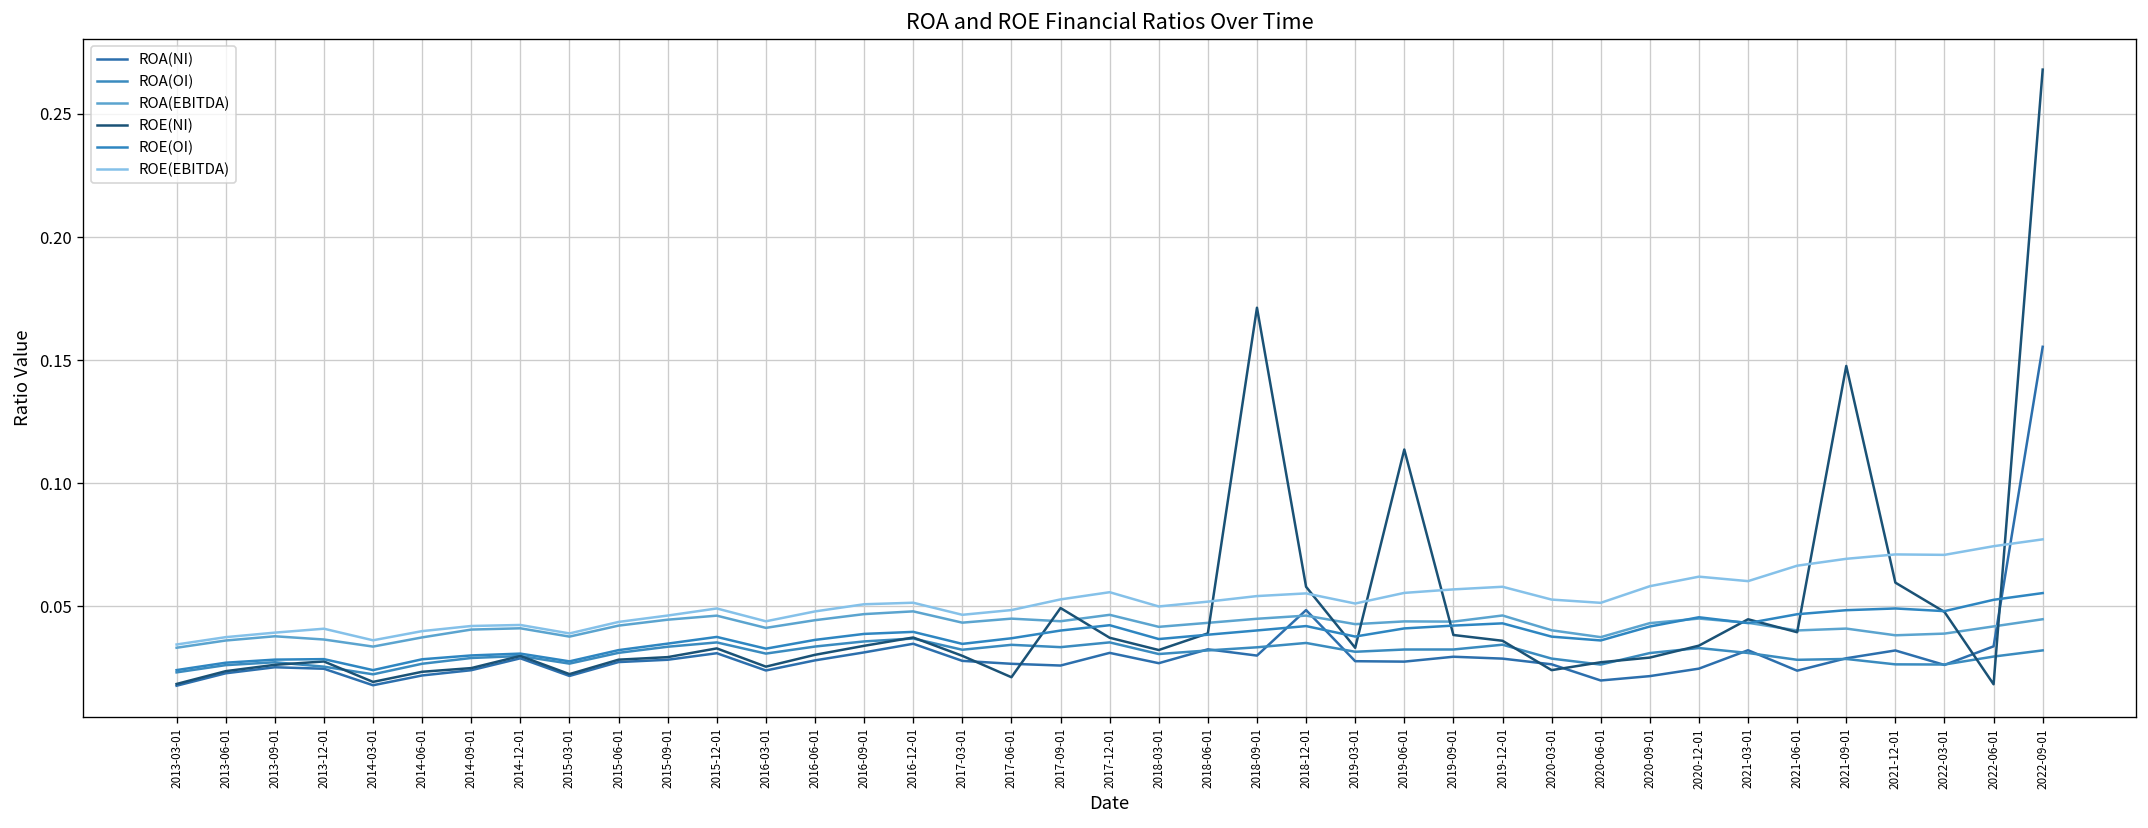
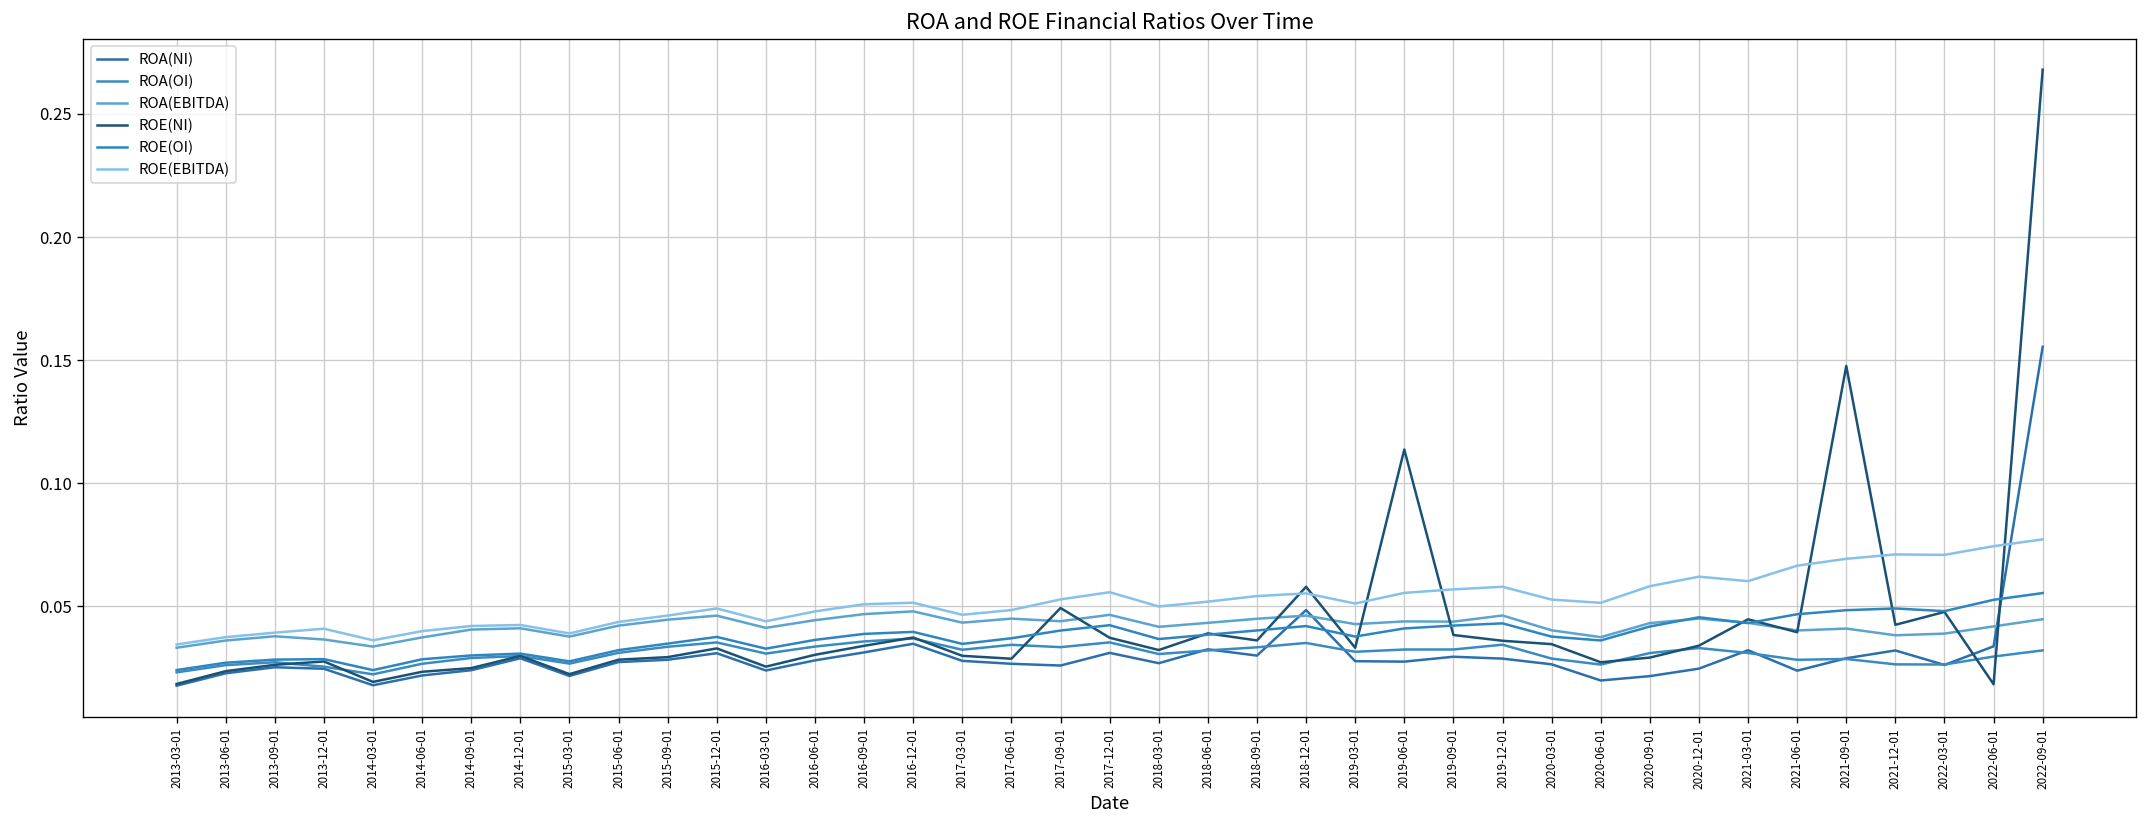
  {
    "ROE(NI)": {
      "2014-03-01": 0.019,
      "2014-06-01": 0.023,
      "2015-12-01": 0.033,
      "2016-03-01": 0.026,
      "2016-06-01": 0.030,
      "2016-09-01": 0.034,
      "2017-03-01": 0.030,
-     "2017-06-01": 0.021,
+     "2017-06-01": 0.029,
      "2017-09-01": 0.049,
      "2017-12-01": 0.037,
      "2018-03-01": 0.032,
-     "2018-09-01": 0.171,
+     "2018-09-01": 0.036,
      "2018-12-01": 0.058,
      "2019-03-01": 0.033,
      "2019-06-01": 0.114,
      "2019-09-01": 0.038,
      "2019-12-01": 0.036,
-     "2020-03-01": 0.024,
+     "2020-03-01": 0.035,
      "2020-09-01": 0.029,
      "2021-03-01": 0.045,
      "2021-09-01": 0.148,
-     "2021-12-01": 0.060,
+     "2021-12-01": 0.043,
      "2022-06-01": 0.018,
      "2022-09-01": 0.268
    }
  }
